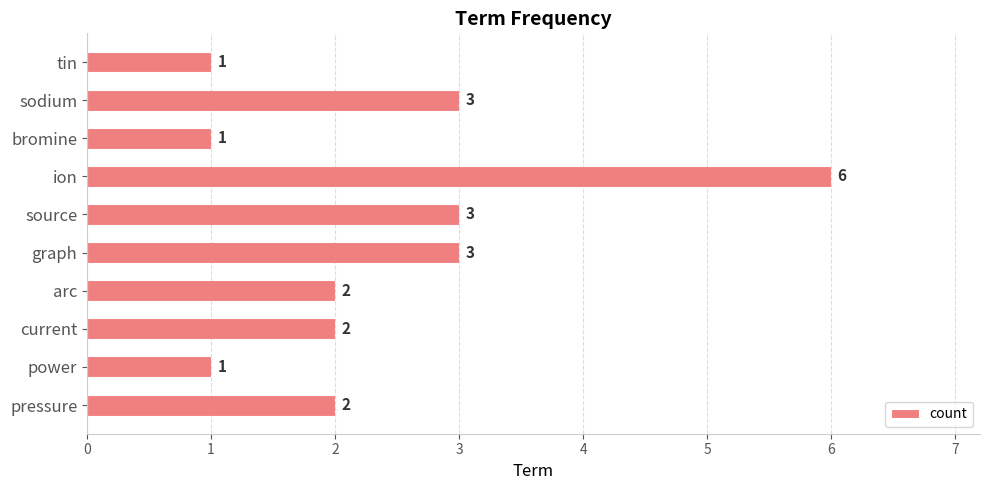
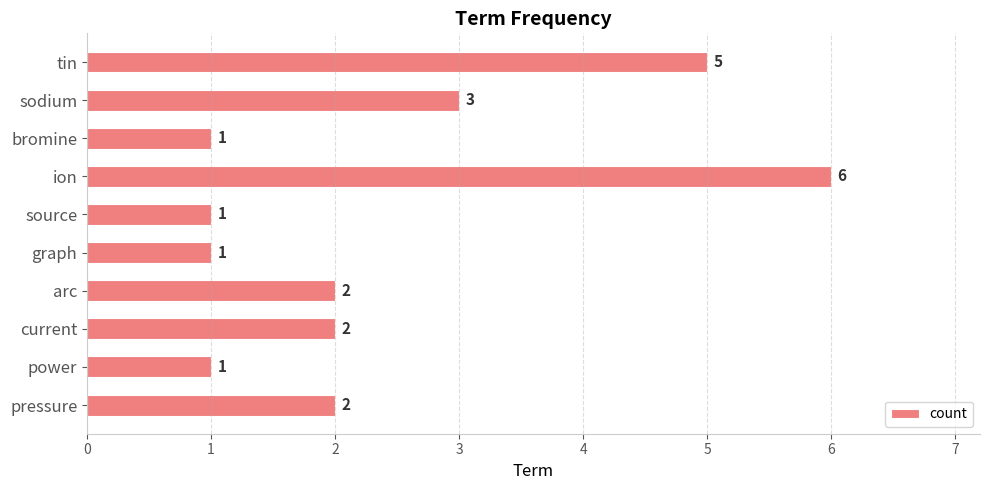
  {
-   "tin": 1,
+   "tin": 5,
    "sodium": 3,
    "bromine": 1,
    "ion": 6,
-   "source": 3,
-   "graph": 3,
+   "source": 1,
+   "graph": 1,
    "arc": 2,
    "current": 2,
    "power": 1,
    "pressure": 2
  }
